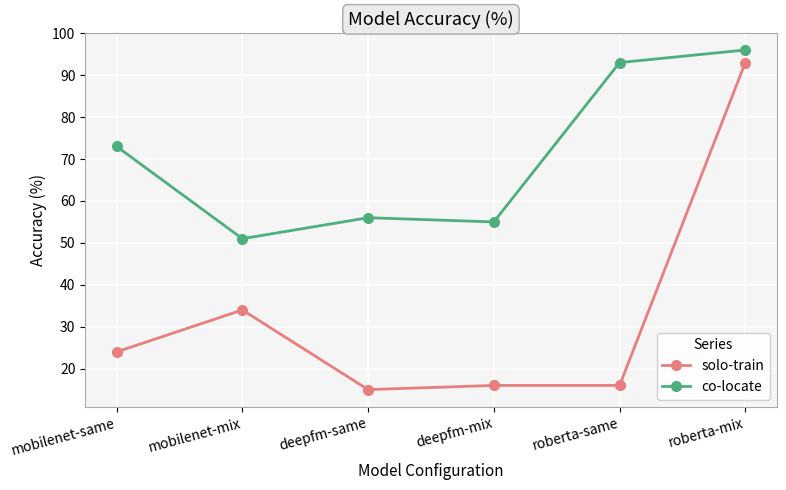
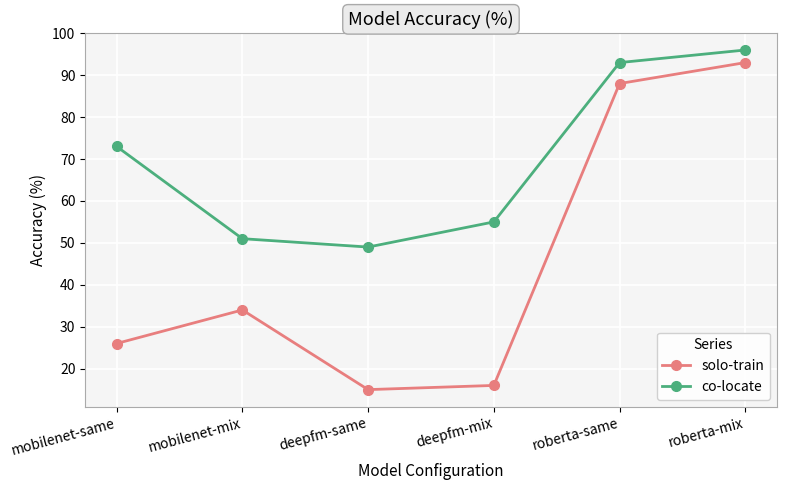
  {
    "solo-train": {
-     "mobilenet-same": 24,
+     "mobilenet-same": 26,
      "mobilenet-mix": 34,
      "deepfm-same": 15,
      "deepfm-mix": 16,
-     "roberta-same": 16,
+     "roberta-same": 88,
      "roberta-mix": 93
    },
    "co-locate": {
      "mobilenet-same": 73,
      "mobilenet-mix": 51,
-     "deepfm-same": 56,
+     "deepfm-same": 49,
      "deepfm-mix": 55,
      "roberta-same": 93,
      "roberta-mix": 96
    }
  }
